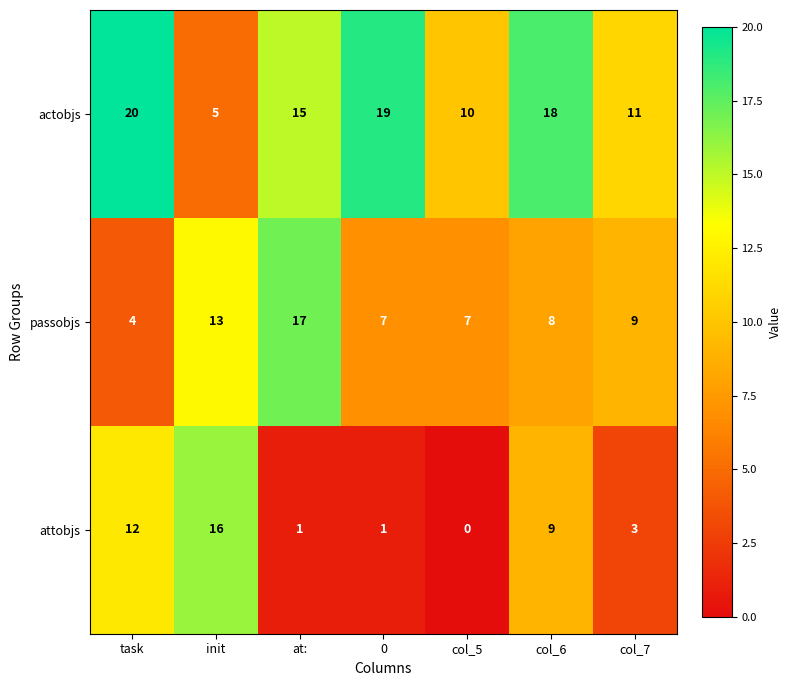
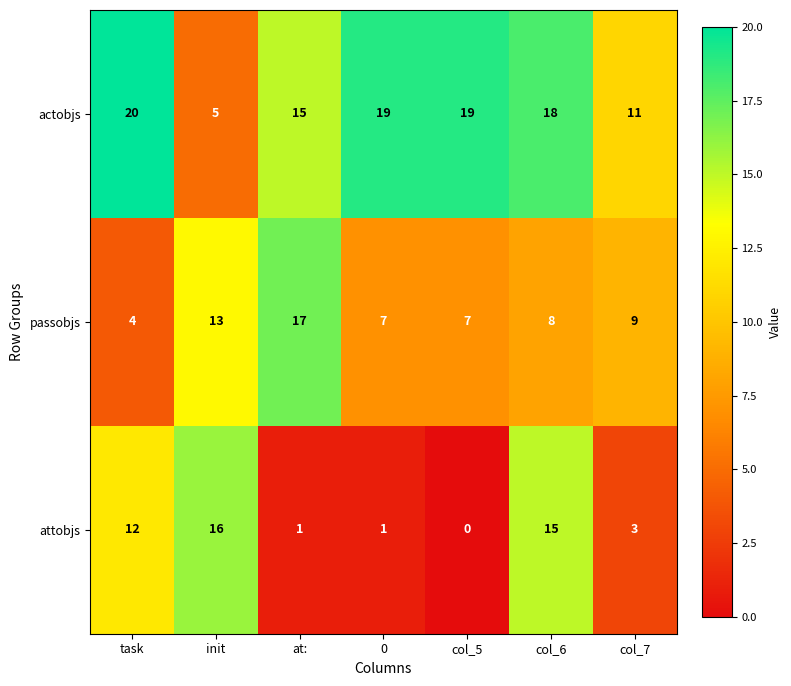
  {
    "actobjs": {
      "task": 20,
      "init": 5,
      "at:": 15,
      "0": 19,
-     "col_5": 10,
+     "col_5": 19,
      "col_6": 18,
      "col_7": 11
    },
    "passobjs": {
      "task": 4,
      "init": 13,
      "at:": 17,
      "0": 7,
      "col_5": 7,
      "col_6": 8,
      "col_7": 9
    },
    "attobjs": {
      "task": 12,
      "init": 16,
      "at:": 1,
      "0": 1,
      "col_5": 0,
-     "col_6": 9,
+     "col_6": 15,
      "col_7": 3
    }
  }
